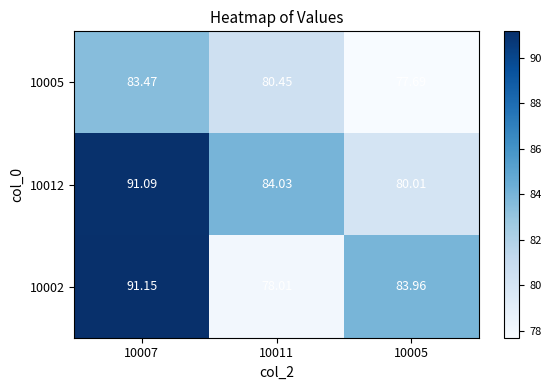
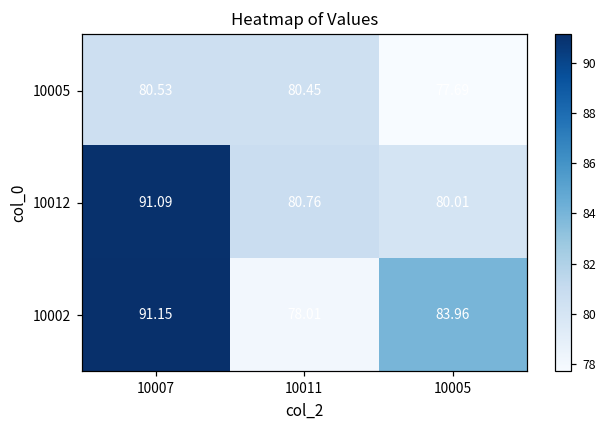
  {
    "10005": {
-     "10007": 83.47,
+     "10007": 80.53,
      "10011": 80.45
    },
    "10012": {
      "10007": 91.09,
-     "10011": 84.03
+     "10011": 80.76
    },
    "10002": {
      "10007": 91.15,
      "10005": 83.96
    }
  }
